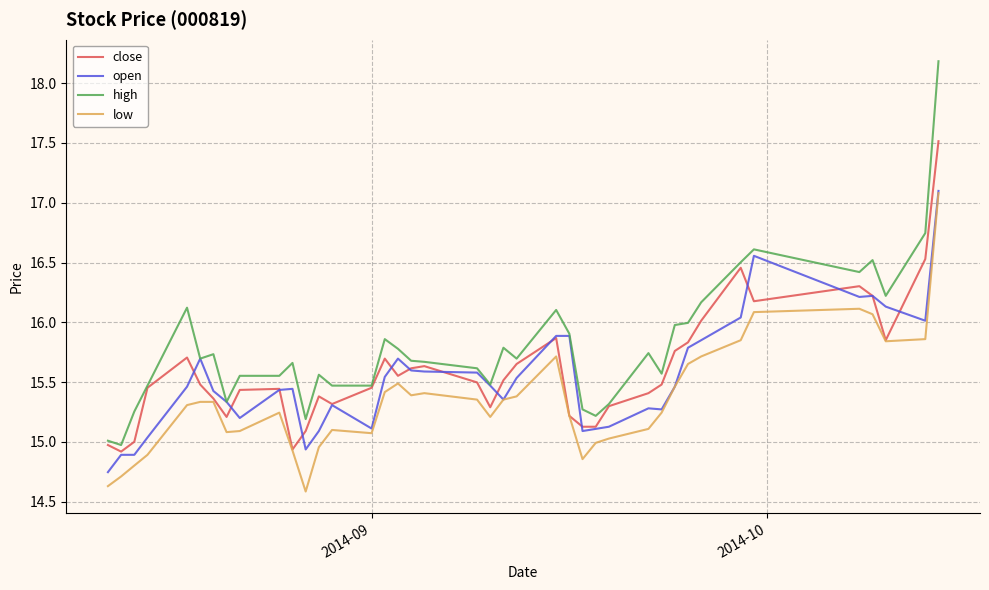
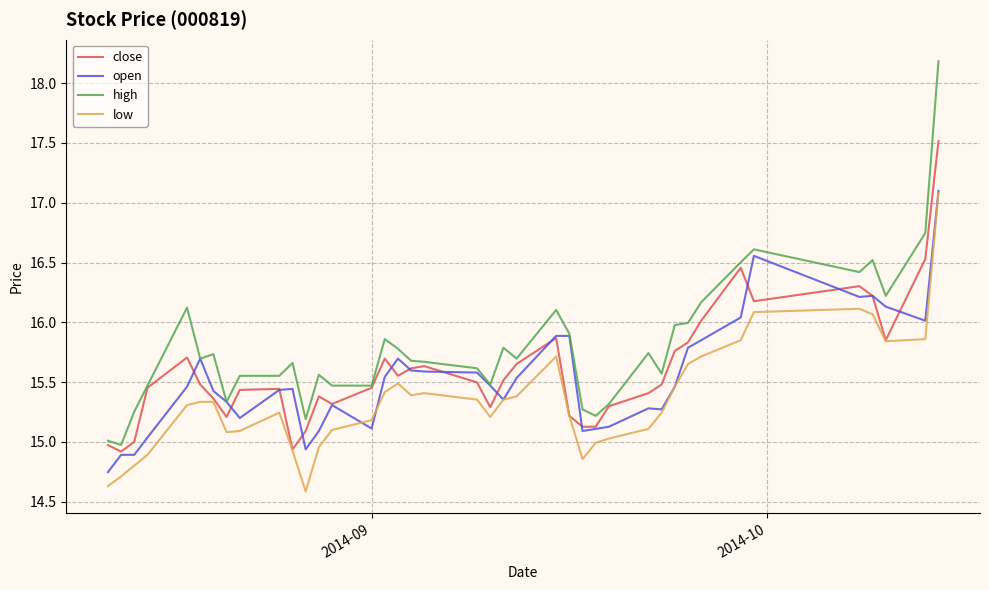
  {
    "open": {
      "2014-09": 15.11
    },
    "low": {
-     "2014-09": 15.07
+     "2014-09": 15.18
    }
  }
